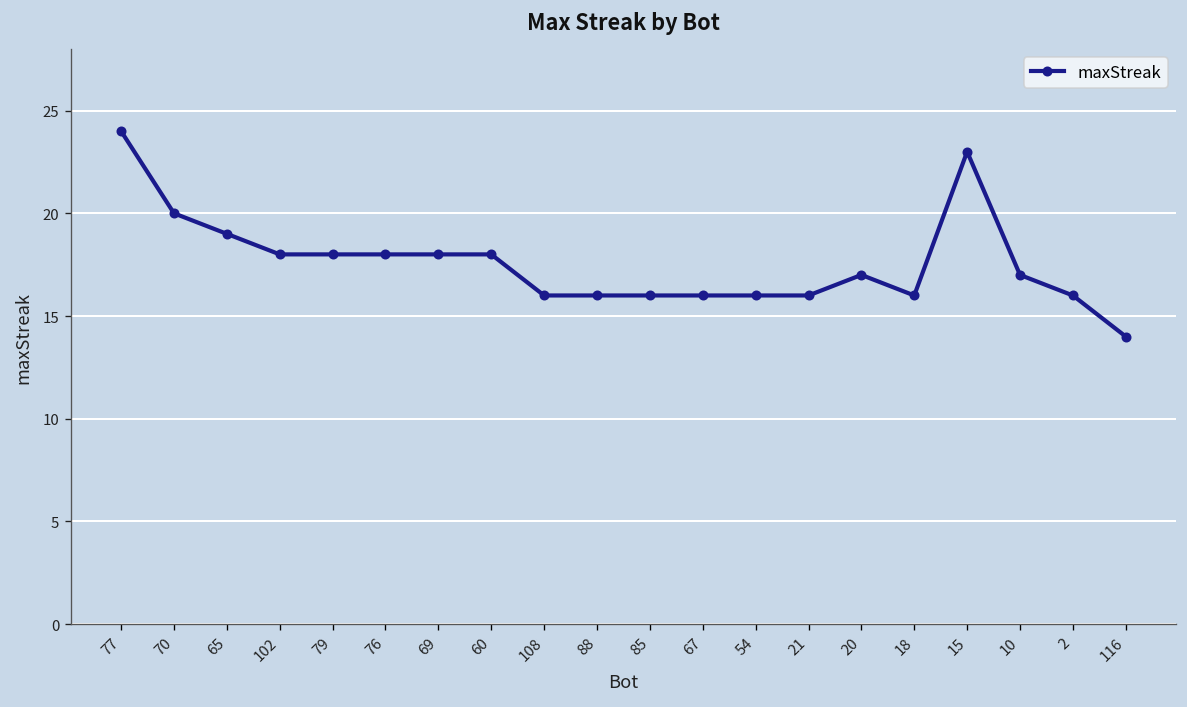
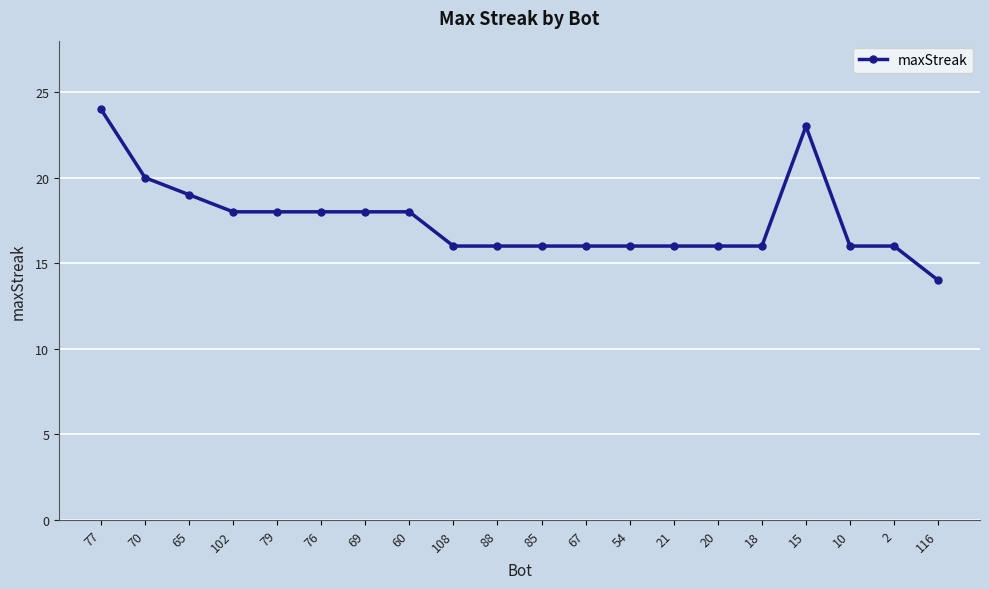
  {
    "77": 24,
    "70": 20,
    "65": 19,
    "102": 18,
    "79": 18,
    "76": 18,
    "69": 18,
    "60": 18,
    "108": 16,
    "88": 16,
    "85": 16,
    "67": 16,
    "54": 16,
    "21": 16,
-   "20": 17,
+   "20": 16,
    "18": 16,
    "15": 23,
-   "10": 17,
+   "10": 16,
    "2": 16,
    "116": 14
  }
